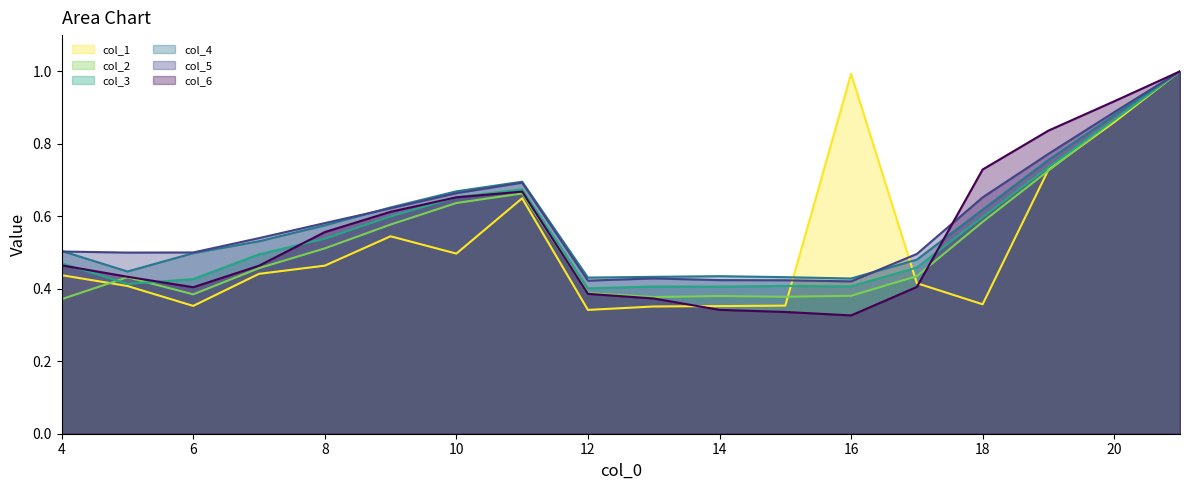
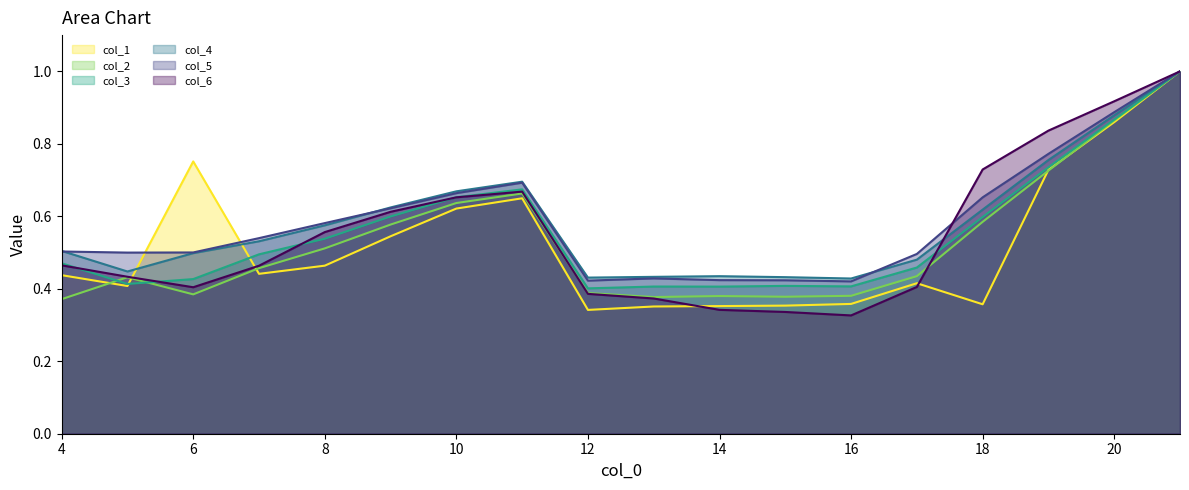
  {
    "col_1": {
      "4": 0.44,
-     "6": 0.35,
+     "6": 0.75,
      "8": 0.46,
-     "10": 0.50,
+     "10": 0.62,
      "12": 0.34,
      "14": 0.35,
-     "16": 0.99,
+     "16": 0.36,
      "18": 0.36
    }
  }
